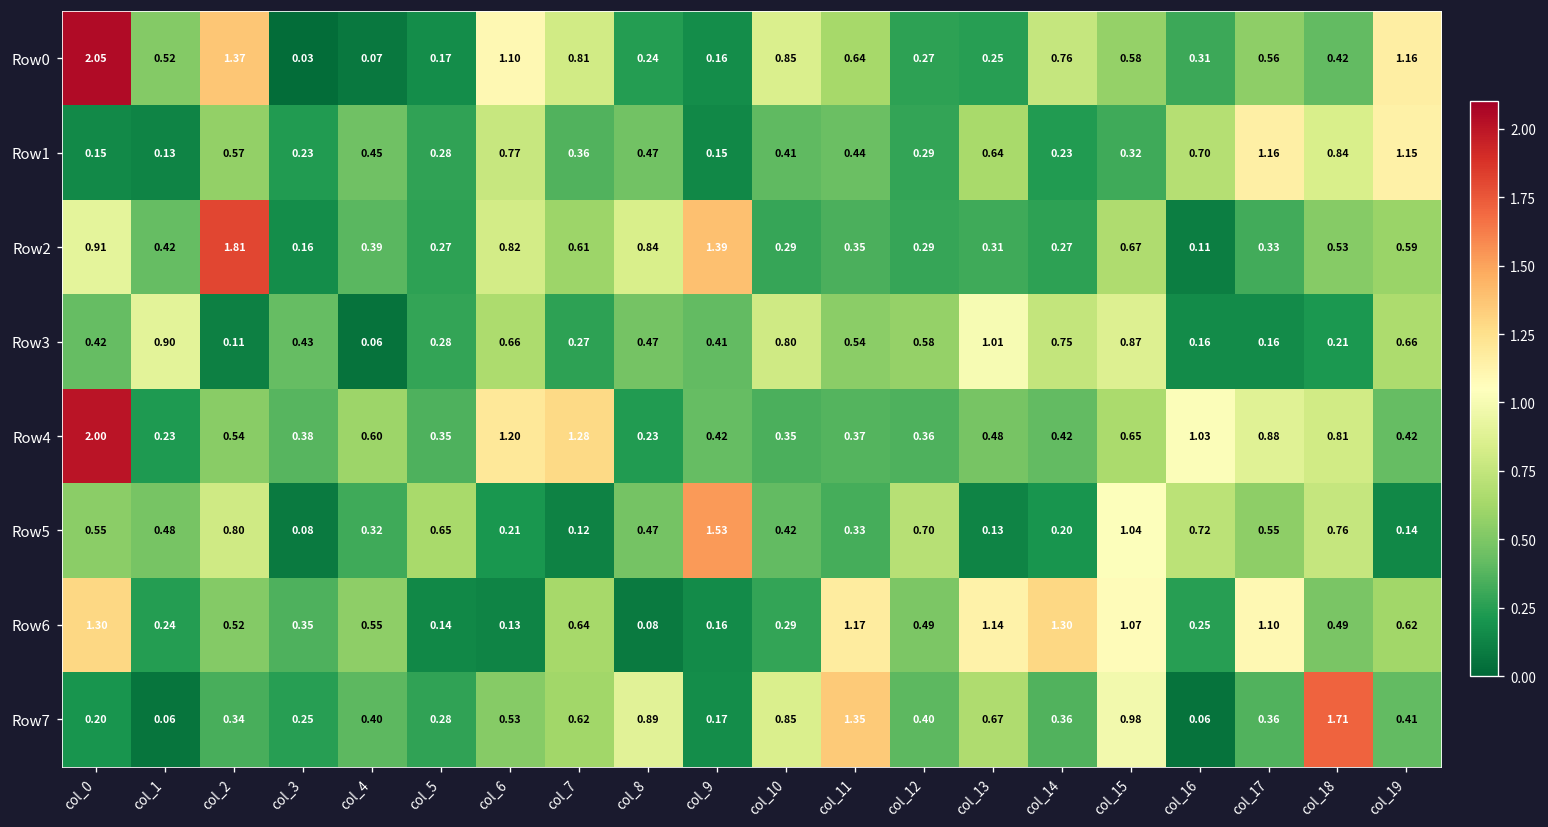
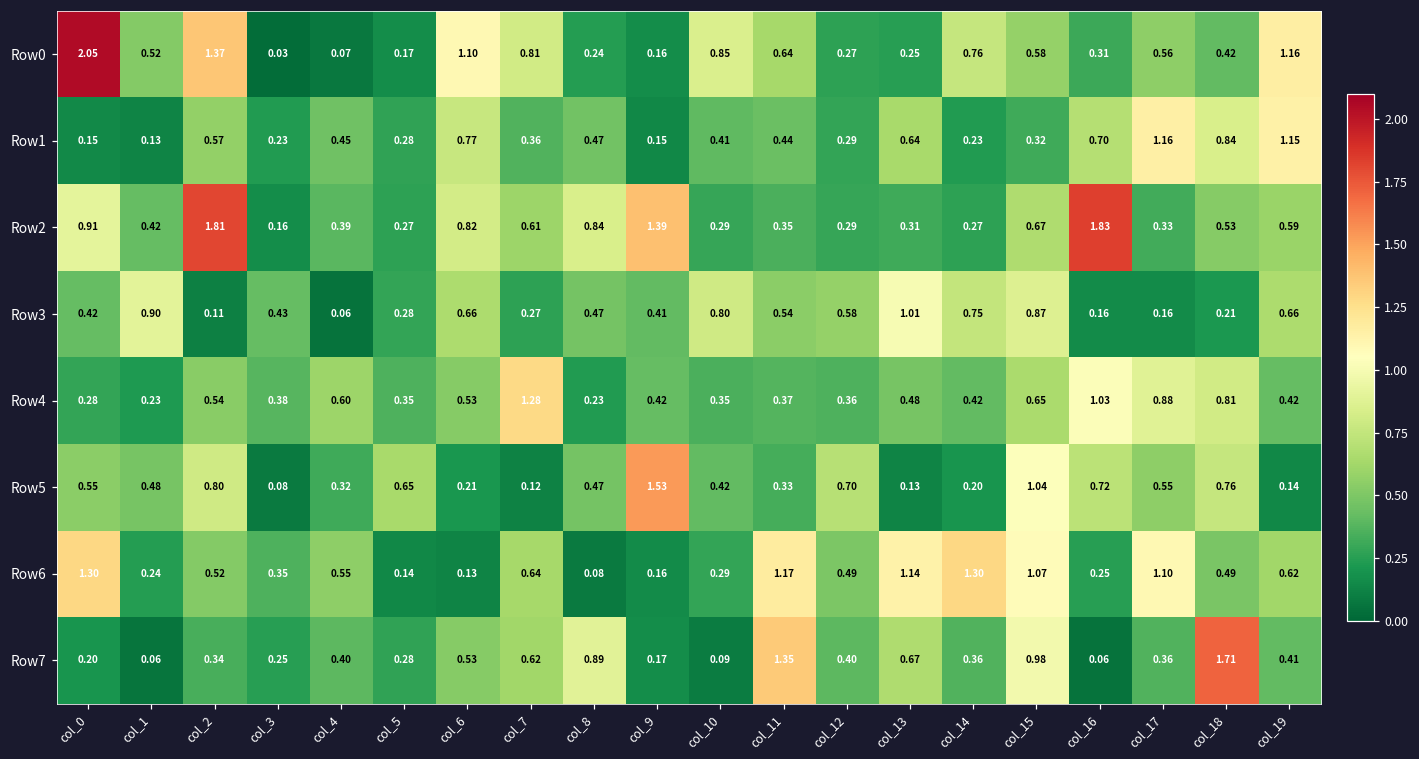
  {
    "Row0": {
      "col_0": 2.05,
      "col_1": 0.52,
      "col_2": 1.37,
      "col_3": 0.03,
      "col_4": 0.07,
      "col_5": 0.17,
      "col_6": 1.10,
      "col_7": 0.81,
      "col_8": 0.24,
      "col_9": 0.16,
      "col_10": 0.85,
      "col_11": 0.64,
      "col_12": 0.27,
      "col_13": 0.25,
      "col_14": 0.76,
      "col_15": 0.58,
      "col_16": 0.31,
      "col_17": 0.56,
      "col_18": 0.42,
      "col_19": 1.16
    },
    "Row1": {
      "col_0": 0.15,
      "col_1": 0.13,
      "col_2": 0.57,
      "col_3": 0.23,
      "col_4": 0.45,
      "col_5": 0.28,
      "col_6": 0.77,
      "col_7": 0.36,
      "col_8": 0.47,
      "col_9": 0.15,
      "col_10": 0.41,
      "col_11": 0.44,
      "col_12": 0.29,
      "col_13": 0.64,
      "col_14": 0.23,
      "col_15": 0.32,
      "col_16": 0.70,
      "col_17": 1.16,
      "col_18": 0.84,
      "col_19": 1.15
    },
    "Row2": {
      "col_0": 0.91,
      "col_1": 0.42,
      "col_2": 1.81,
      "col_3": 0.16,
      "col_4": 0.39,
      "col_5": 0.27,
      "col_6": 0.82,
      "col_7": 0.61,
      "col_8": 0.84,
      "col_9": 1.39,
      "col_10": 0.29,
      "col_11": 0.35,
      "col_12": 0.29,
      "col_13": 0.31,
      "col_14": 0.27,
      "col_15": 0.67,
-     "col_16": 0.11,
+     "col_16": 1.83,
      "col_17": 0.33,
      "col_18": 0.53,
      "col_19": 0.59
    },
    "Row3": {
      "col_0": 0.42,
      "col_1": 0.90,
      "col_2": 0.11,
      "col_3": 0.43,
      "col_4": 0.06,
      "col_5": 0.28,
      "col_6": 0.66,
      "col_7": 0.27,
      "col_8": 0.47,
      "col_9": 0.41,
      "col_10": 0.80,
      "col_11": 0.54,
      "col_12": 0.58,
      "col_13": 1.01,
      "col_14": 0.75,
      "col_15": 0.87,
      "col_16": 0.16,
      "col_17": 0.16,
      "col_18": 0.21,
      "col_19": 0.66
    },
    "Row4": {
-     "col_0": 2.00,
+     "col_0": 0.28,
      "col_1": 0.23,
      "col_2": 0.54,
      "col_3": 0.38,
      "col_4": 0.60,
      "col_5": 0.35,
-     "col_6": 1.20,
+     "col_6": 0.53,
      "col_7": 1.28,
      "col_8": 0.23,
      "col_9": 0.42,
      "col_10": 0.35,
      "col_11": 0.37,
      "col_12": 0.36,
      "col_13": 0.48,
      "col_14": 0.42,
      "col_15": 0.65,
      "col_16": 1.03,
      "col_17": 0.88,
      "col_18": 0.81,
      "col_19": 0.42
    },
    "Row5": {
      "col_0": 0.55,
      "col_1": 0.48,
      "col_2": 0.80,
      "col_3": 0.08,
      "col_4": 0.32,
      "col_5": 0.65,
      "col_6": 0.21,
      "col_7": 0.12,
      "col_8": 0.47,
      "col_9": 1.53,
      "col_10": 0.42,
      "col_11": 0.33,
      "col_12": 0.70,
      "col_13": 0.13,
      "col_14": 0.20,
      "col_15": 1.04,
      "col_16": 0.72,
      "col_17": 0.55,
      "col_18": 0.76,
      "col_19": 0.14
    },
    "Row6": {
      "col_0": 1.30,
      "col_1": 0.24,
      "col_2": 0.52,
      "col_3": 0.35,
      "col_4": 0.55,
      "col_5": 0.14,
      "col_6": 0.13,
      "col_7": 0.64,
      "col_8": 0.08,
      "col_9": 0.16,
      "col_10": 0.29,
      "col_11": 1.17,
      "col_12": 0.49,
      "col_13": 1.14,
      "col_14": 1.30,
      "col_15": 1.07,
      "col_16": 0.25,
      "col_17": 1.10,
      "col_18": 0.49,
      "col_19": 0.62
    },
    "Row7": {
      "col_0": 0.20,
      "col_1": 0.06,
      "col_2": 0.34,
      "col_3": 0.25,
      "col_4": 0.40,
      "col_5": 0.28,
      "col_6": 0.53,
      "col_7": 0.62,
      "col_8": 0.89,
      "col_9": 0.17,
-     "col_10": 0.85,
+     "col_10": 0.09,
      "col_11": 1.35,
      "col_12": 0.40,
      "col_13": 0.67,
      "col_14": 0.36,
      "col_15": 0.98,
      "col_16": 0.06,
      "col_17": 0.36,
      "col_18": 1.71,
      "col_19": 0.41
    }
  }
